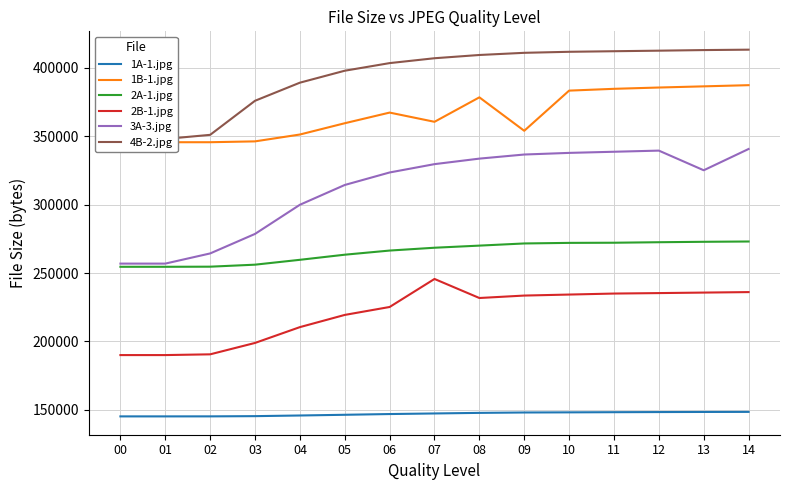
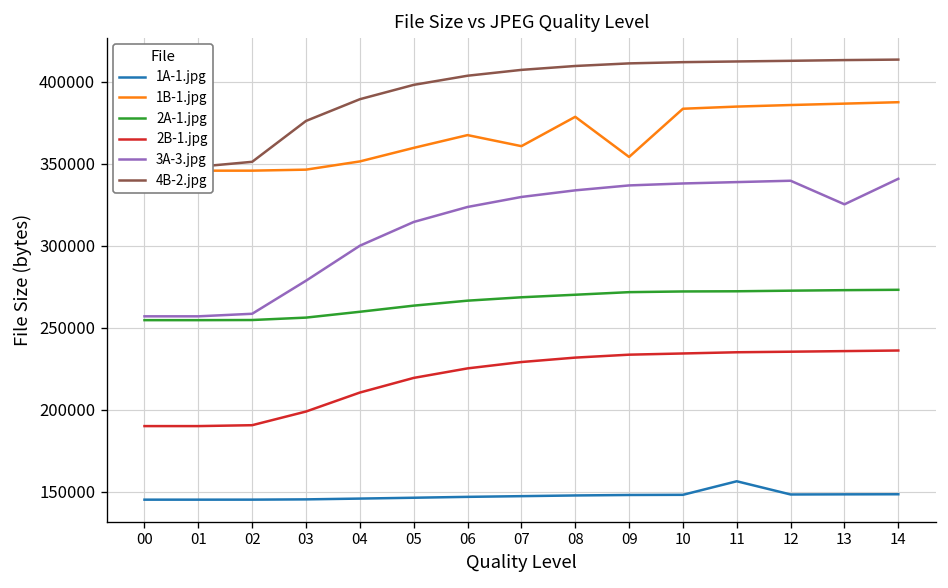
  {
    "1A-1.jpg": {
      "00": 145000,
      "01": 145000,
      "02": 145000,
      "03": 145000,
      "04": 146000,
      "05": 146000,
      "06": 147000,
      "07": 147000,
      "08": 148000,
      "09": 148000,
      "10": 148000,
-     "11": 148000,
+     "11": 156000,
      "12": 148000,
      "13": 148000,
      "14": 148000
    },
    "1B-1.jpg": {
      "02": 346000,
      "03": 346000,
      "04": 351000,
      "05": 360000,
      "06": 367000,
      "07": 361000,
      "08": 379000,
      "09": 354000,
      "10": 383000,
      "11": 385000,
      "12": 386000,
      "13": 387000,
      "14": 387000
    },
    "2A-1.jpg": {
      "00": 255000,
      "01": 255000,
      "02": 255000,
      "03": 256000,
      "04": 260000,
      "05": 263000,
      "06": 266000,
      "07": 268000,
      "08": 270000,
      "09": 272000,
      "10": 272000,
      "11": 272000,
      "12": 273000,
      "13": 273000,
      "14": 273000
    },
    "2B-1.jpg": {
      "00": 190000,
      "01": 190000,
      "02": 190000,
      "03": 199000,
      "04": 210000,
      "05": 219000,
      "06": 225000,
-     "07": 246000,
+     "07": 229000,
      "08": 232000,
      "09": 233000,
      "10": 234000,
      "11": 235000,
      "12": 235000,
      "13": 236000,
      "14": 236000
    },
    "3A-3.jpg": {
      "00": 257000,
      "01": 257000,
-     "02": 264000,
+     "02": 258000,
      "03": 279000,
      "04": 300000,
      "05": 314000,
      "06": 324000,
      "07": 330000,
      "08": 334000,
      "09": 337000,
      "10": 338000,
      "11": 339000,
      "12": 340000,
      "13": 325000,
      "14": 341000
    },
    "4B-2.jpg": {
      "02": 351000,
      "03": 376000,
      "04": 389000,
      "05": 398000,
      "06": 404000,
      "07": 407000,
      "08": 410000,
      "09": 411000,
      "10": 412000,
      "11": 412000,
      "12": 413000,
      "13": 413000,
      "14": 413000
    }
  }
